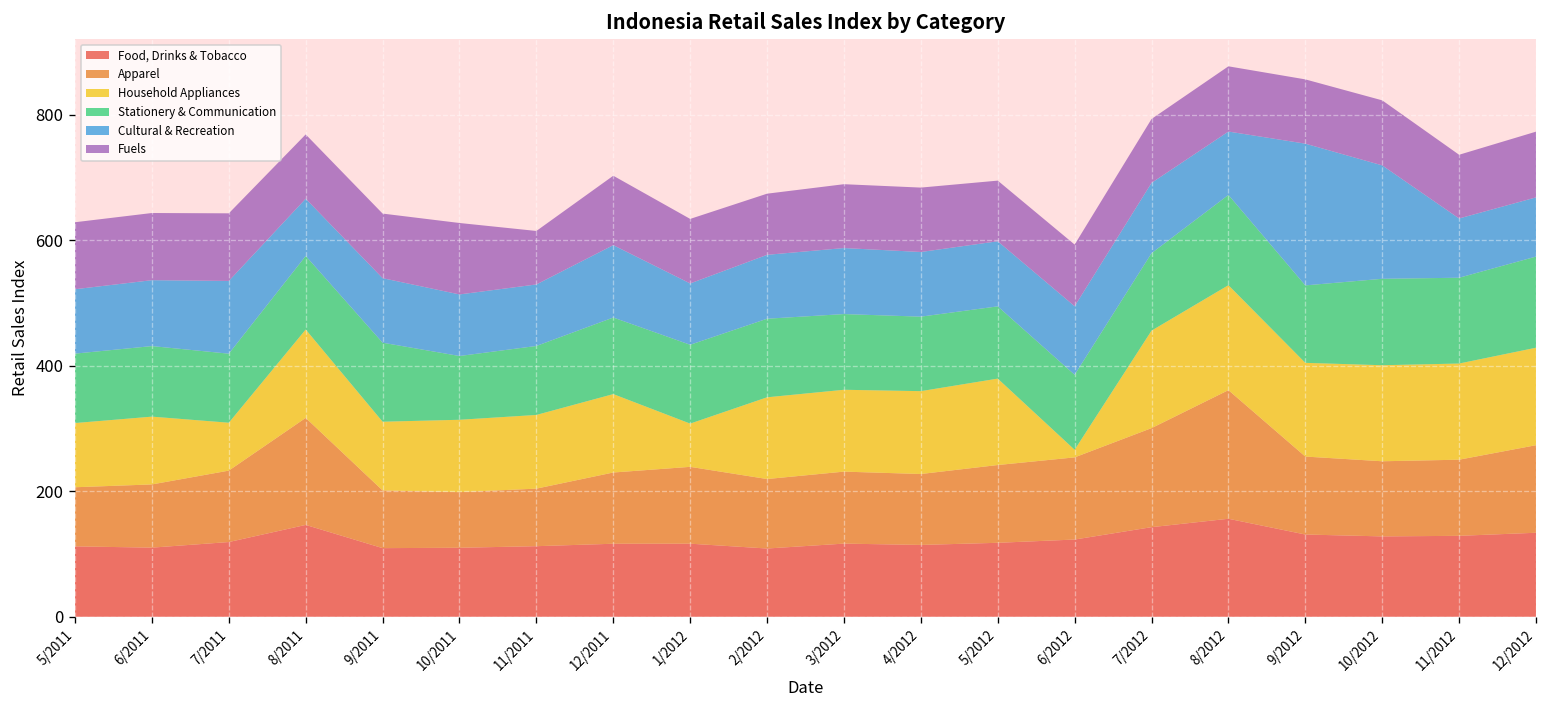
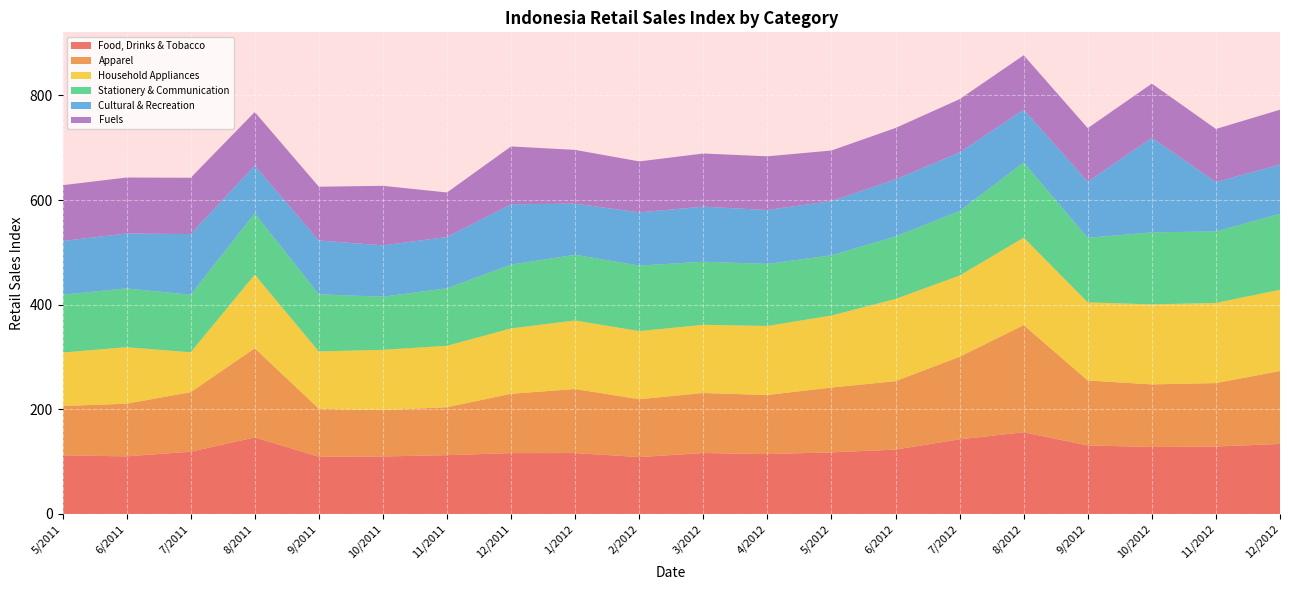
  {
    "Household Appliances": {
      "5/2011": 100,
      "6/2011": 110,
      "7/2011": 80,
      "8/2011": 140,
      "9/2011": 110,
      "10/2011": 120,
      "11/2011": 120,
      "12/2011": 120,
-     "1/2012": 70,
+     "1/2012": 130,
      "2/2012": 130,
      "3/2012": 130,
      "4/2012": 130,
      "5/2012": 140,
-     "6/2012": 10,
+     "6/2012": 160,
      "7/2012": 160,
      "8/2012": 170,
      "9/2012": 150,
      "10/2012": 150,
      "11/2012": 150,
      "12/2012": 160
    },
    "Stationery & Communication": {
      "5/2011": 110,
      "6/2011": 110,
      "7/2011": 110,
      "8/2011": 120,
-     "9/2011": 130,
+     "9/2011": 110,
      "10/2011": 100,
      "11/2011": 110,
      "12/2011": 120,
      "1/2012": 130,
      "2/2012": 130,
      "3/2012": 120,
      "4/2012": 120,
      "5/2012": 120,
      "6/2012": 120,
      "7/2012": 120,
      "8/2012": 140,
      "9/2012": 120,
      "10/2012": 140,
      "11/2012": 140,
      "12/2012": 150
    },
    "Cultural & Recreation": {
      "5/2011": 100,
      "6/2011": 110,
      "7/2011": 120,
      "8/2011": 90,
      "9/2011": 100,
      "10/2011": 100,
      "11/2011": 100,
      "12/2011": 120,
      "1/2012": 100,
      "2/2012": 100,
      "3/2012": 110,
      "4/2012": 100,
      "5/2012": 100,
      "6/2012": 110,
      "7/2012": 110,
      "8/2012": 100,
-     "9/2012": 230,
+     "9/2012": 110,
      "10/2012": 180,
      "11/2012": 90,
      "12/2012": 90
    },
    "Fuels": {
      "5/2011": 110,
      "6/2011": 110,
      "7/2011": 110,
      "8/2011": 100,
      "9/2011": 100,
      "10/2011": 110,
      "11/2011": 90,
      "12/2011": 110,
      "1/2012": 100,
      "2/2012": 100,
      "3/2012": 100,
      "4/2012": 100,
      "5/2012": 100,
      "6/2012": 100,
      "7/2012": 100,
      "8/2012": 100,
      "9/2012": 100,
      "10/2012": 100,
      "11/2012": 100,
      "12/2012": 100
    }
  }
